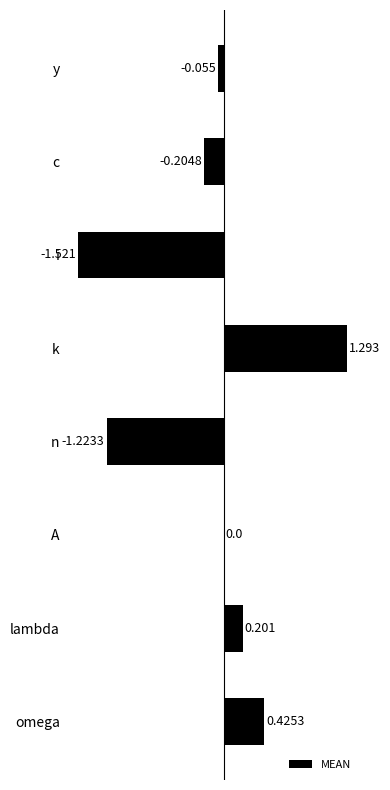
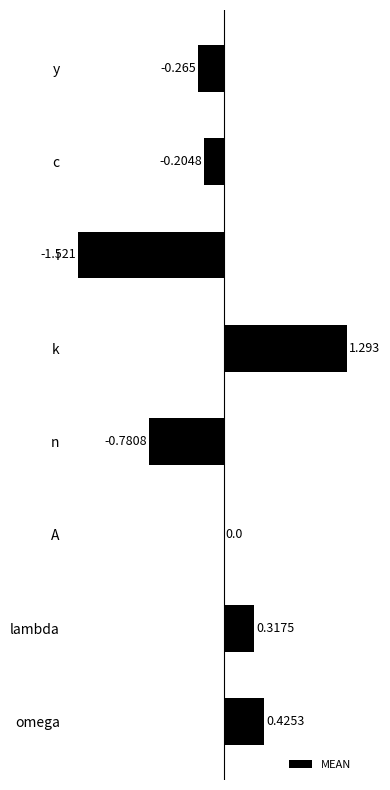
  {
-   "y": -0.055,
+   "y": -0.265,
    "c": -0.2048,
    "i": -1.521,
    "k": 1.293,
-   "n": -1.2233,
+   "n": -0.7808,
    "A": 0.0,
-   "lambda": 0.201,
+   "lambda": 0.3175,
    "omega": 0.4253
  }
